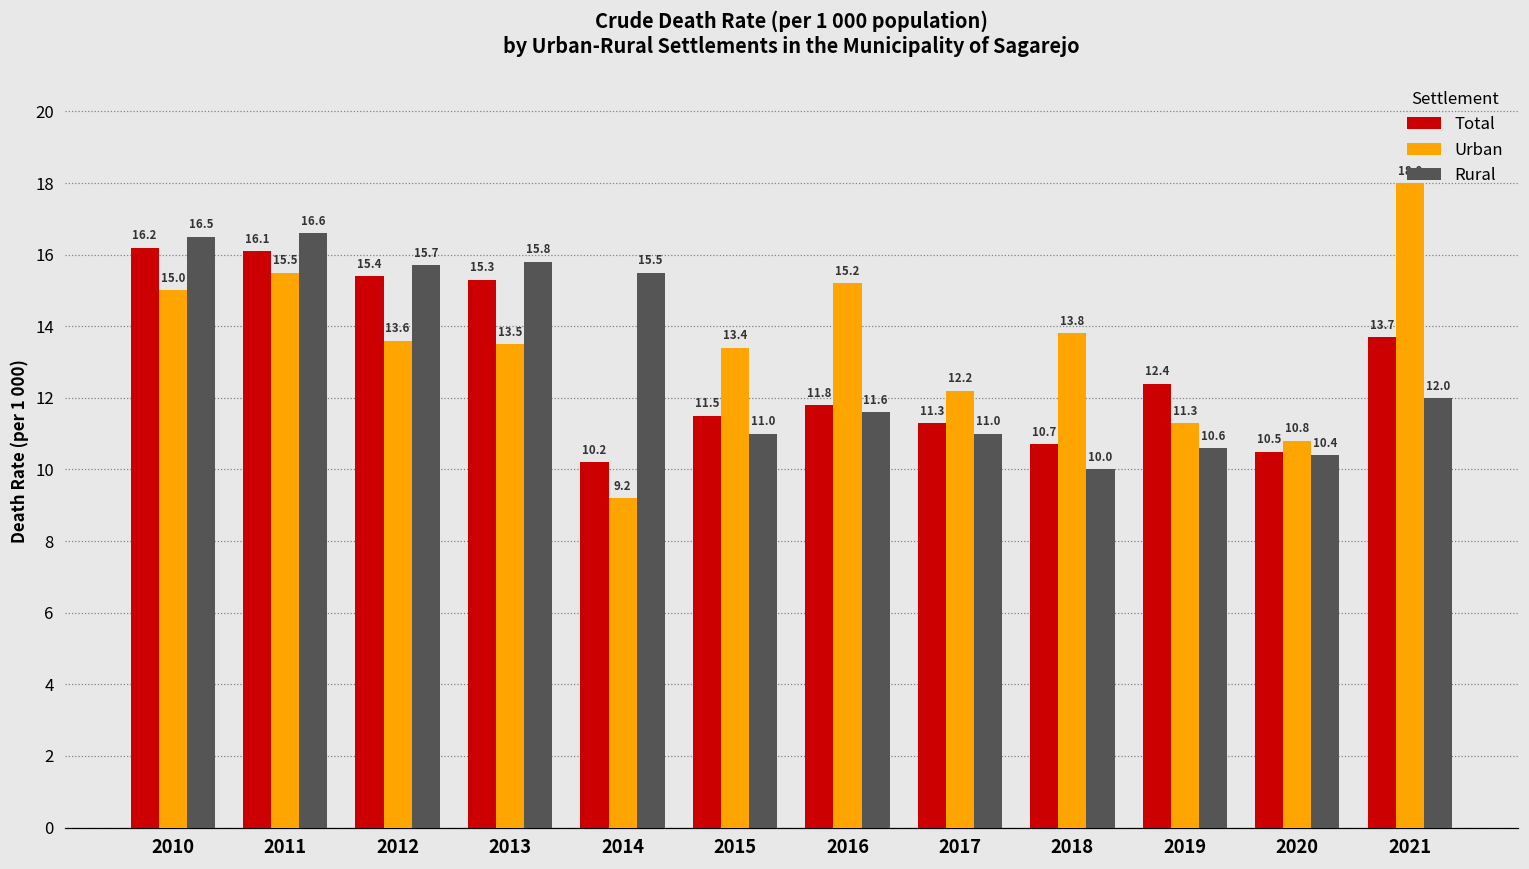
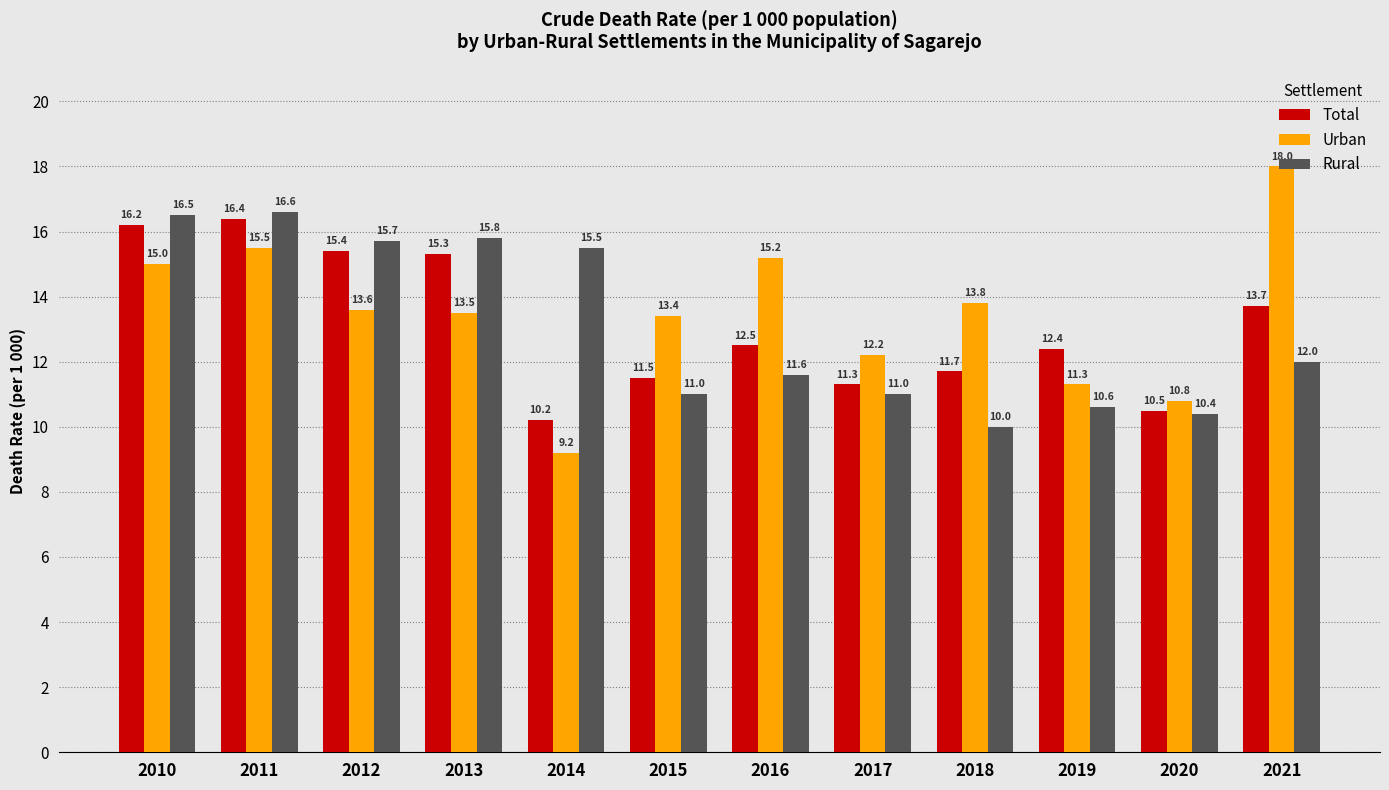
  {
    "Total": {
      "2010": 16.2,
-     "2011": 16.1,
+     "2011": 16.4,
      "2012": 15.4,
      "2013": 15.3,
      "2014": 10.2,
      "2015": 11.5,
-     "2016": 11.8,
+     "2016": 12.5,
      "2017": 11.3,
-     "2018": 10.7,
+     "2018": 11.7,
      "2019": 12.4,
      "2020": 10.5,
      "2021": 13.7
    },
    "Urban": {
      "2010": 15.0,
      "2011": 15.5,
      "2012": 13.6,
      "2013": 13.5,
      "2014": 9.2,
      "2015": 13.4,
      "2016": 15.2,
      "2017": 12.2,
      "2018": 13.8,
      "2019": 11.3,
      "2020": 10.8,
      "2021": 18.0
    },
    "Rural": {
      "2010": 16.5,
      "2011": 16.6,
      "2012": 15.7,
      "2013": 15.8,
      "2014": 15.5,
      "2015": 11.0,
      "2016": 11.6,
      "2017": 11.0,
      "2018": 10.0,
      "2019": 10.6,
      "2020": 10.4,
      "2021": 12.0
    }
  }
